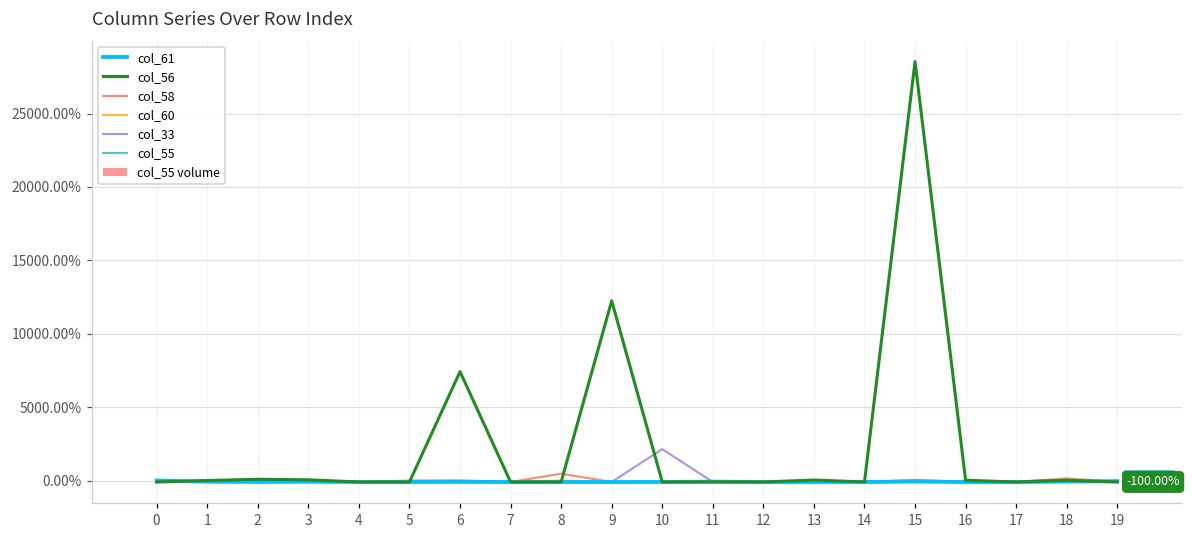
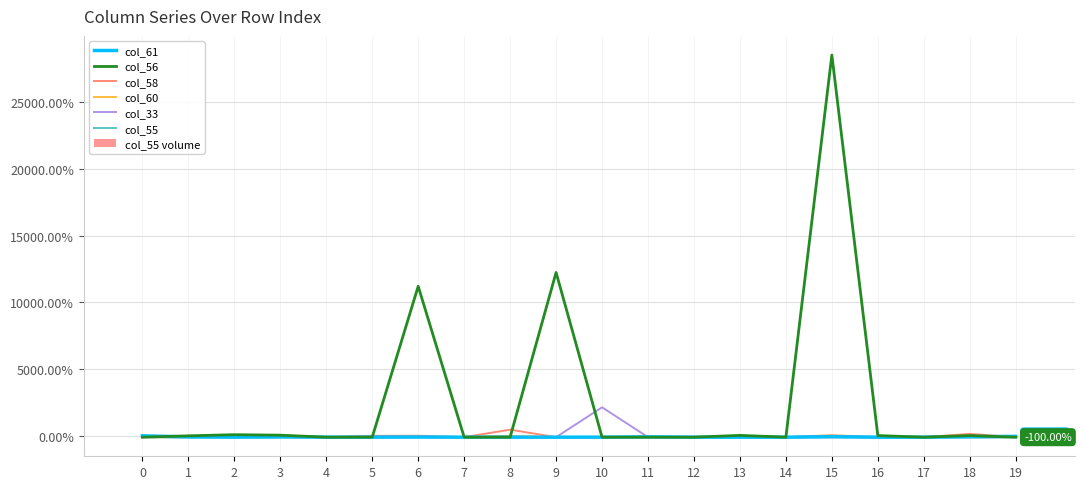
  {
    "col_56": {
-     "6": "7400%",
+     "6": "11200%",
      "9": "12200%",
      "15": "28500%"
    },
    "col_33": {
      "10": "2100%"
    }
  }
